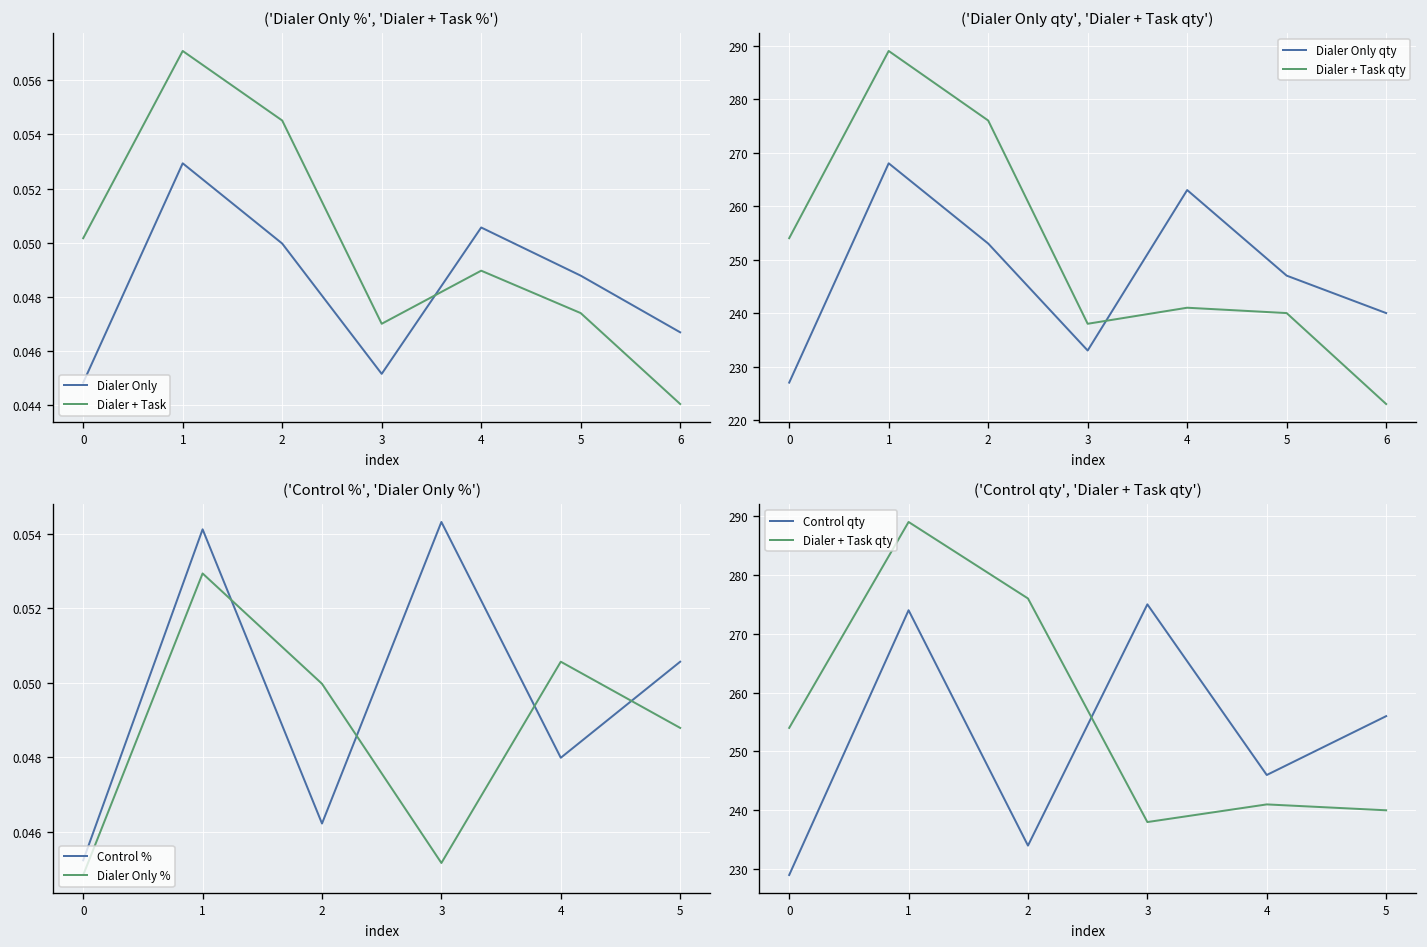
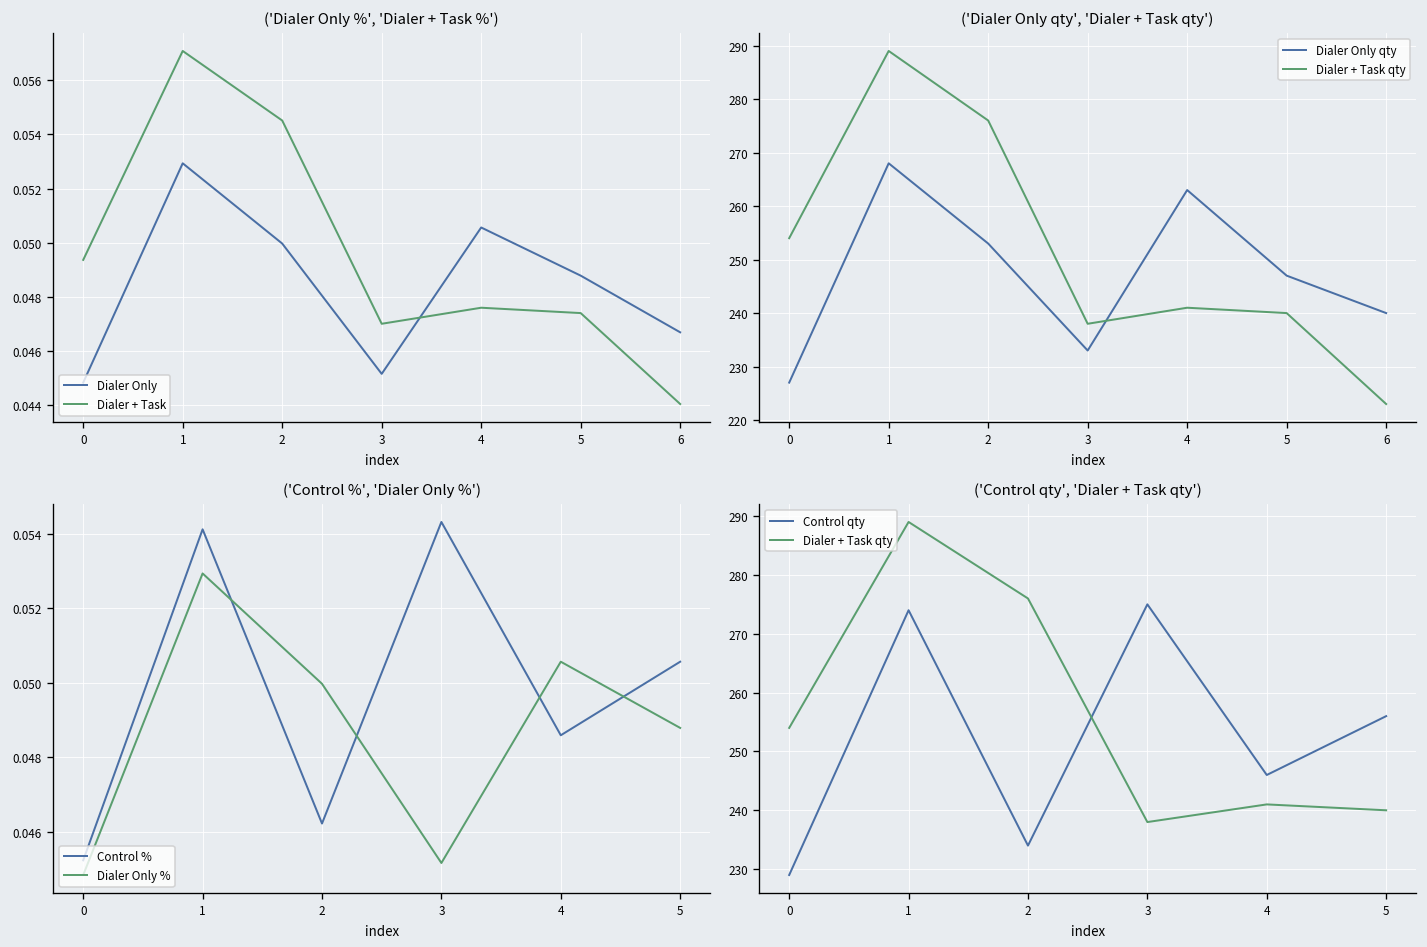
  {
    "('Dialer Only %', 'Dialer + Task %')": {
      "Dialer Only": {
        "1": 0.0529,
        "2": 0.0500,
        "3": 0.0452,
        "4": 0.0506,
        "5": 0.0488,
        "6": 0.0467
      },
      "Dialer + Task": {
-       "0": 0.0502,
+       "0": 0.0494,
        "1": 0.0571,
        "2": 0.0545,
        "3": 0.0470,
-       "4": 0.0490,
+       "4": 0.0476,
        "5": 0.0474,
        "6": 0.0440
      }
    },
    "('Dialer Only qty', 'Dialer + Task qty')": {
      "Dialer Only qty": {
        "0": 227,
        "1": 268,
        "2": 253,
        "3": 233,
        "4": 263,
        "5": 247,
        "6": 240
      },
      "Dialer + Task qty": {
        "0": 254,
        "1": 289,
        "2": 276,
        "3": 238,
        "4": 241,
        "5": 240,
        "6": 223
      }
    },
    "('Control %', 'Dialer Only %')": {
      "Control %": {
        "1": 0.0541,
        "2": 0.0462,
        "3": 0.0543,
-       "4": 0.0480,
+       "4": 0.0486,
        "5": 0.0506
      },
      "Dialer Only %": {
        "1": 0.0529,
        "2": 0.0500,
        "3": 0.0452,
        "4": 0.0506,
        "5": 0.0488
      }
    },
    "('Control qty', 'Dialer + Task qty')": {
      "Control qty": {
        "0": 229,
        "1": 274,
        "2": 234,
        "3": 275,
        "4": 246,
        "5": 256
      },
      "Dialer + Task qty": {
        "0": 254,
        "1": 289,
        "2": 276,
        "3": 238,
        "4": 241,
        "5": 240
      }
    }
  }
